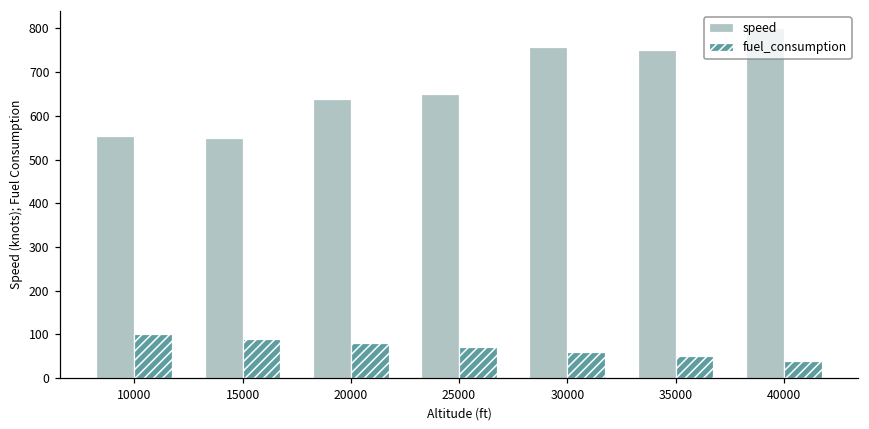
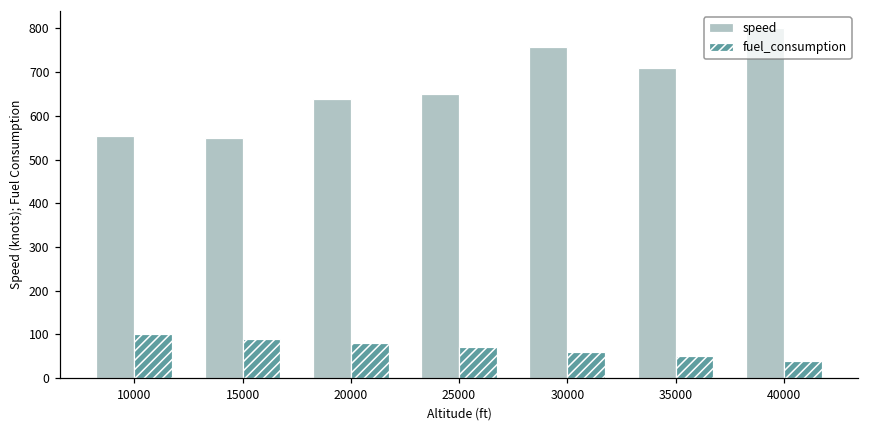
  {
    "speed": {
      "10000": 560,
      "15000": 550,
      "20000": 640,
      "25000": 650,
      "30000": 760,
-     "35000": 750
+     "35000": 710
    },
    "fuel_consumption": {
      "10000": 100,
      "15000": 90,
      "20000": 80,
      "25000": 70,
      "30000": 60,
      "35000": 50,
      "40000": 40
    }
  }
